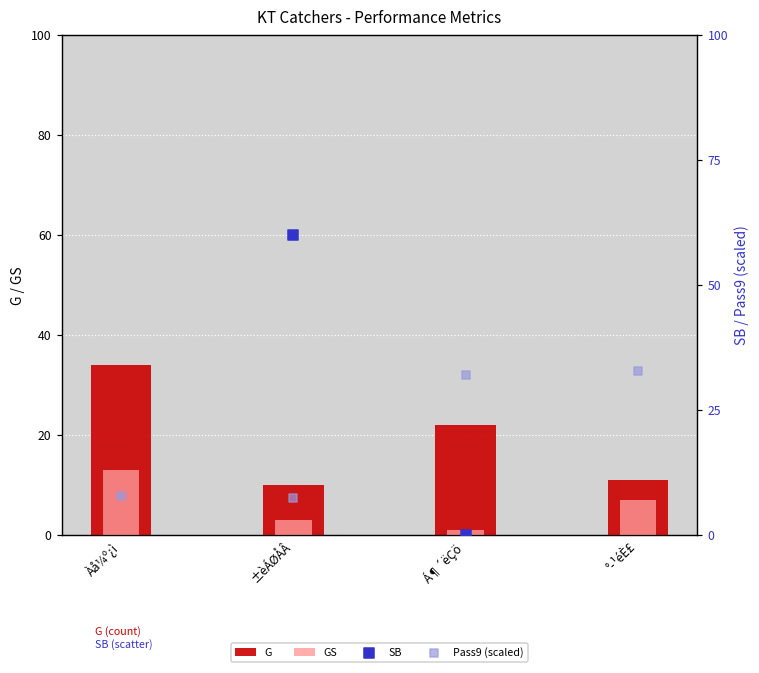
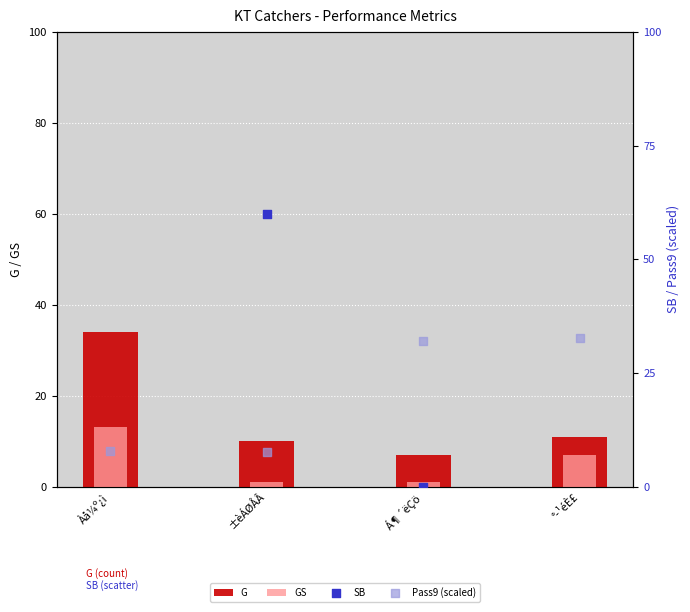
  {
    "G": {
      "Àå¼º¿ì": 34,
      "±èÁØÅÂ": 10,
-     "Á¶´ëÇö": 22,
+     "Á¶´ëÇö": 7,
      "°­¹éÈ£": 11
    },
    "GS": {
-     "±èÁØÅÂ": 3
+     "±èÁØÅÂ": 1
    }
  }
